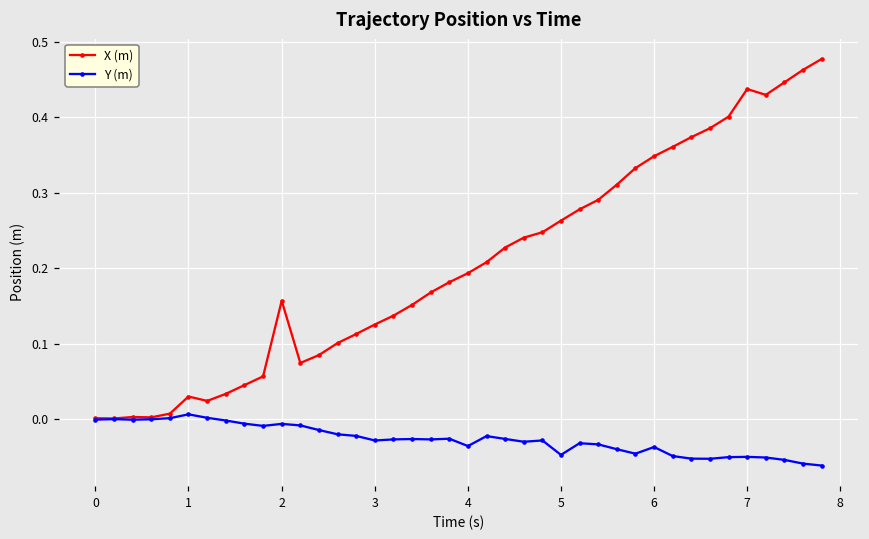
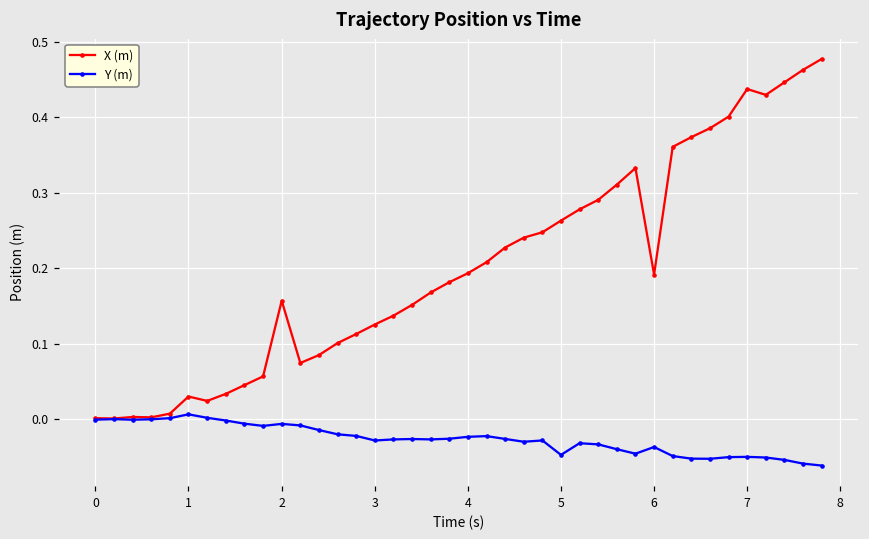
  {
    "X (m)": {
      "1": 0.03,
      "2": 0.16,
      "3": 0.13,
      "4": 0.19,
      "5": 0.26,
-     "6": 0.35,
+     "6": 0.19,
      "7": 0.44
    },
    "Y (m)": {
      "1": 0.01,
      "2": -0.01,
      "3": -0.03,
-     "4": -0.04,
+     "4": -0.02,
      "5": -0.05,
      "6": -0.04,
      "7": -0.05
    }
  }
